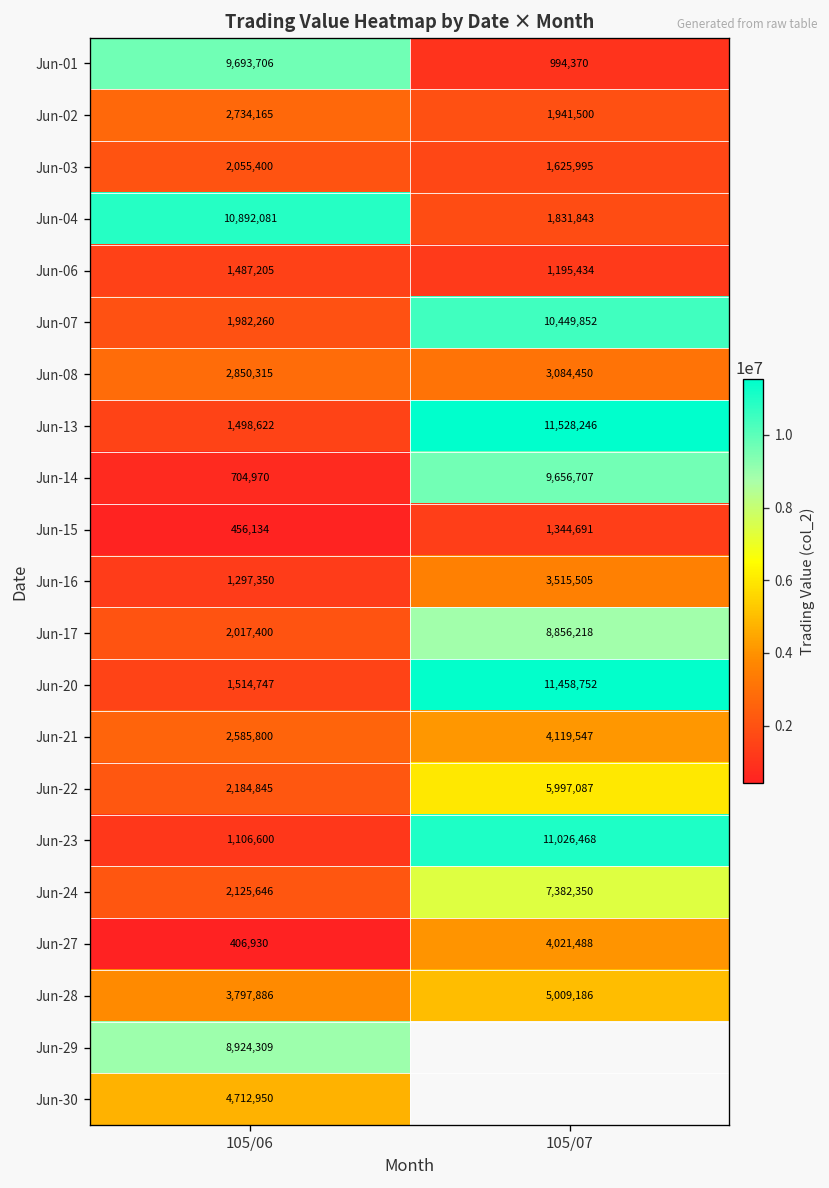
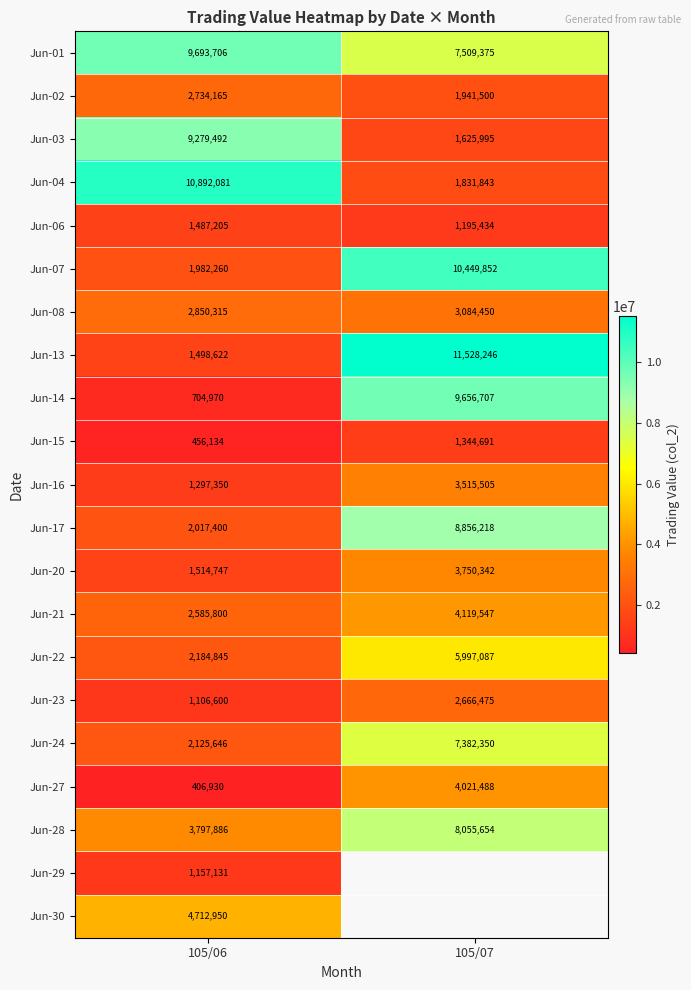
  {
    "Jun-01": {
      "105/06": "9,693,706",
-     "105/07": "994,370"
+     "105/07": "7,509,375"
    },
    "Jun-02": {
      "105/06": "2,734,165",
      "105/07": "1,941,500"
    },
    "Jun-03": {
-     "105/06": "2,055,400",
+     "105/06": "9,279,492",
      "105/07": "1,625,995"
    },
    "Jun-04": {
      "105/06": "10,892,081",
      "105/07": "1,831,843"
    },
    "Jun-06": {
      "105/06": "1,487,205",
      "105/07": "1,195,434"
    },
    "Jun-07": {
      "105/06": "1,982,260",
      "105/07": "10,449,852"
    },
    "Jun-08": {
      "105/06": "2,850,315",
      "105/07": "3,084,450"
    },
    "Jun-13": {
      "105/06": "1,498,622",
      "105/07": "11,528,246"
    },
    "Jun-14": {
      "105/06": "704,970",
      "105/07": "9,656,707"
    },
    "Jun-15": {
      "105/06": "456,134",
      "105/07": "1,344,691"
    },
    "Jun-16": {
      "105/06": "1,297,350",
      "105/07": "3,515,505"
    },
    "Jun-17": {
      "105/06": "2,017,400",
      "105/07": "8,856,218"
    },
    "Jun-20": {
      "105/06": "1,514,747",
-     "105/07": "11,458,752"
+     "105/07": "3,750,342"
    },
    "Jun-21": {
      "105/06": "2,585,800",
      "105/07": "4,119,547"
    },
    "Jun-22": {
      "105/06": "2,184,845",
      "105/07": "5,997,087"
    },
    "Jun-23": {
      "105/06": "1,106,600",
-     "105/07": "11,026,468"
+     "105/07": "2,666,475"
    },
    "Jun-24": {
      "105/06": "2,125,646",
      "105/07": "7,382,350"
    },
    "Jun-27": {
      "105/06": "406,930",
      "105/07": "4,021,488"
    },
    "Jun-28": {
      "105/06": "3,797,886",
-     "105/07": "5,009,186"
+     "105/07": "8,055,654"
    },
    "Jun-29": {
-     "105/06": "8,924,309"
+     "105/06": "1,157,131"
    },
    "Jun-30": {
      "105/06": "4,712,950"
    }
  }
